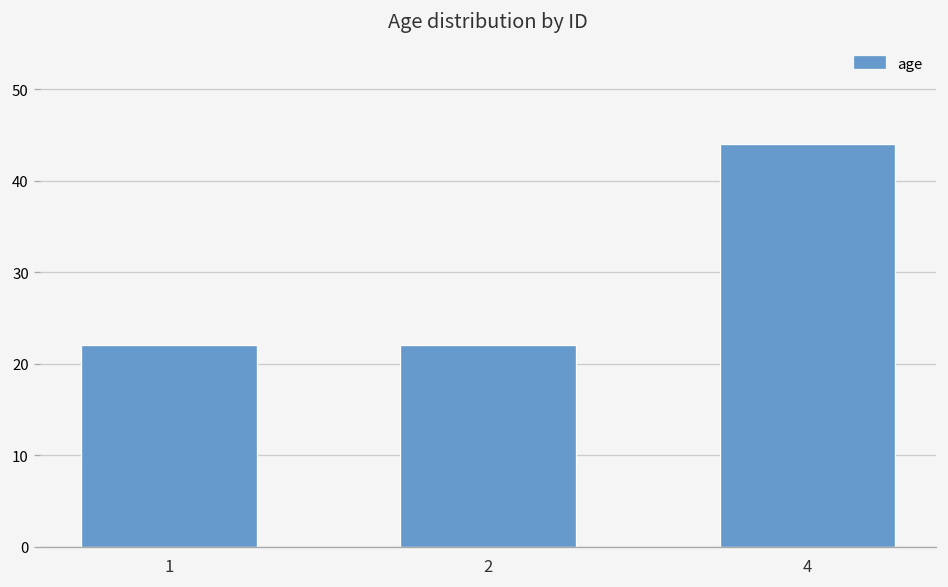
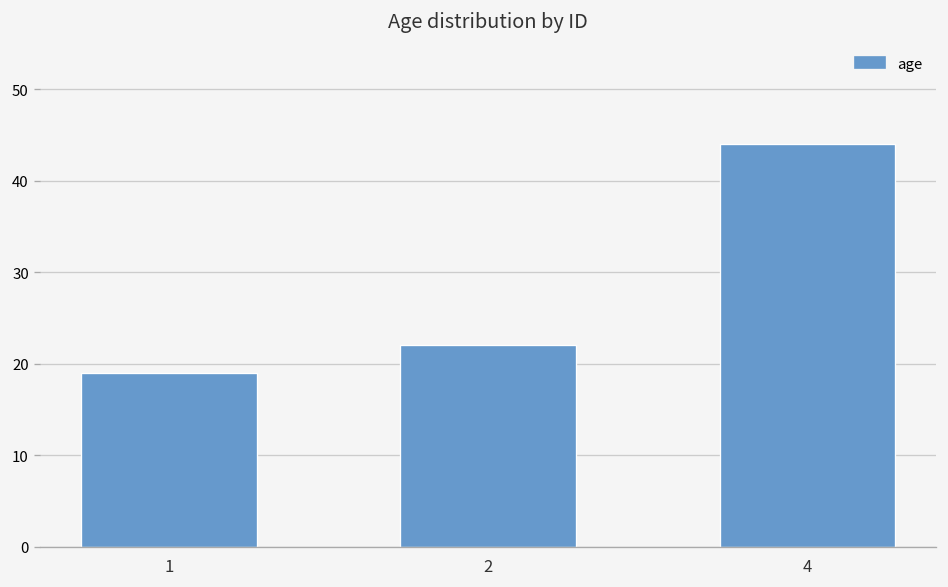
  {
-   "1": 22,
+   "1": 19,
    "2": 22,
    "4": 44
  }
